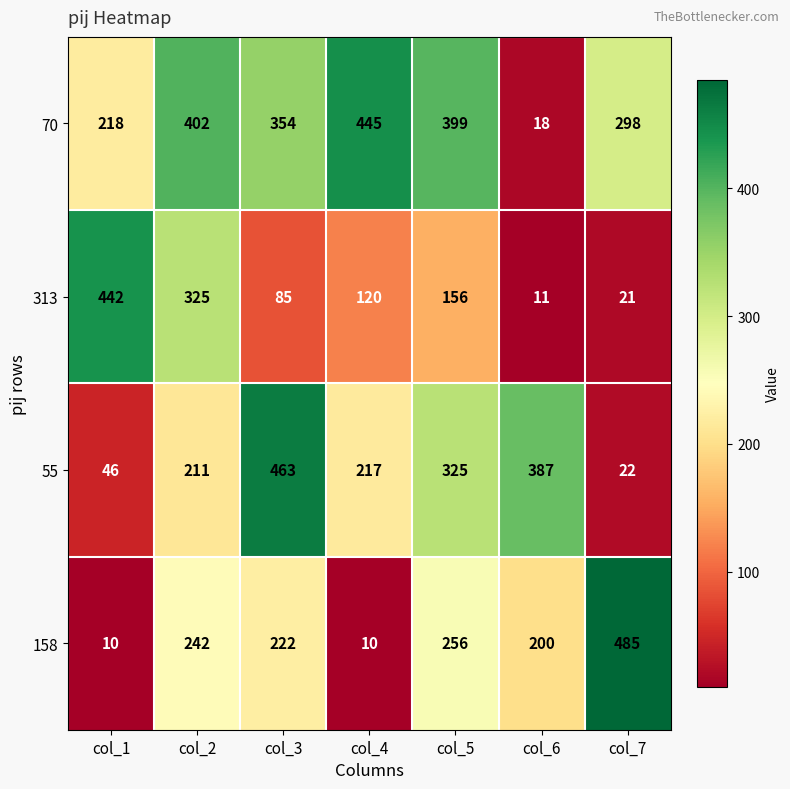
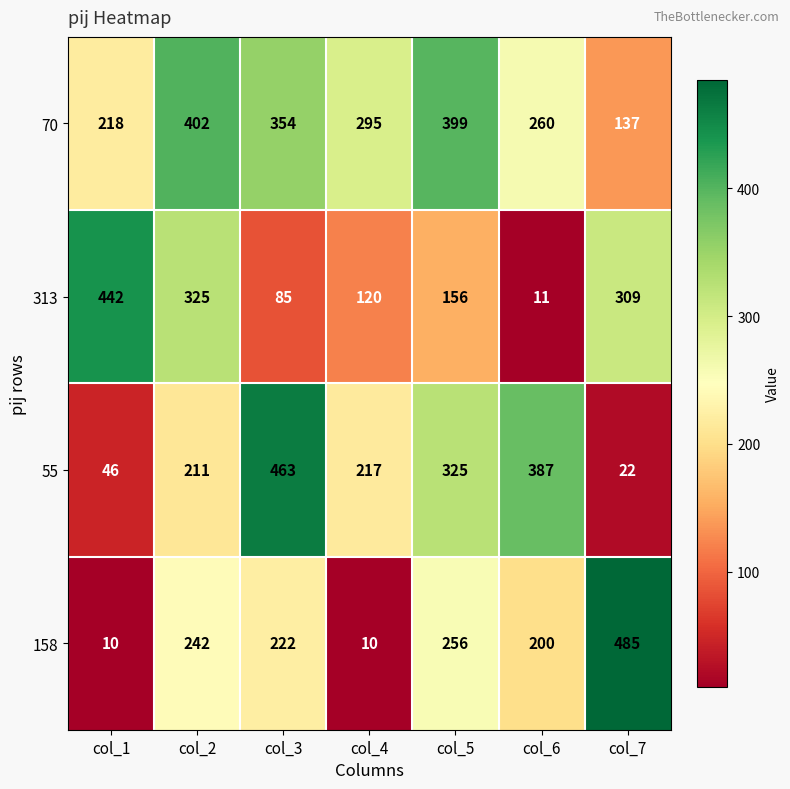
  {
    "70": {
      "col_1": 218,
      "col_2": 402,
      "col_3": 354,
-     "col_4": 445,
+     "col_4": 295,
      "col_5": 399,
-     "col_6": 18,
-     "col_7": 298
+     "col_6": 260,
+     "col_7": 137
    },
    "313": {
      "col_1": 442,
      "col_2": 325,
      "col_3": 85,
      "col_4": 120,
      "col_5": 156,
      "col_6": 11,
-     "col_7": 21
+     "col_7": 309
    },
    "55": {
      "col_1": 46,
      "col_2": 211,
      "col_3": 463,
      "col_4": 217,
      "col_5": 325,
      "col_6": 387,
      "col_7": 22
    },
    "158": {
      "col_1": 10,
      "col_2": 242,
      "col_3": 222,
      "col_4": 10,
      "col_5": 256,
      "col_6": 200,
      "col_7": 485
    }
  }
